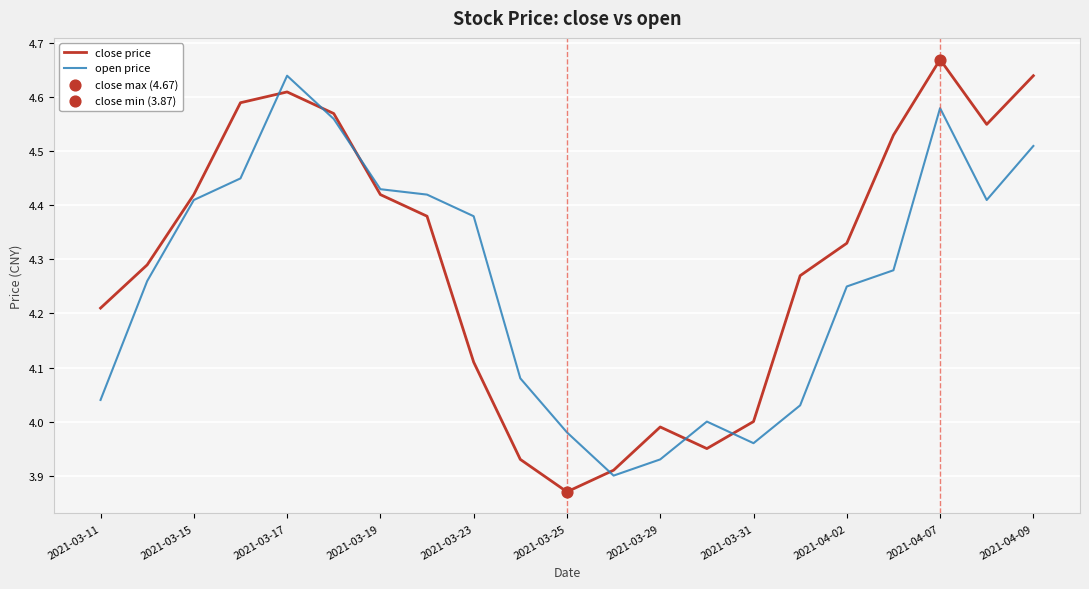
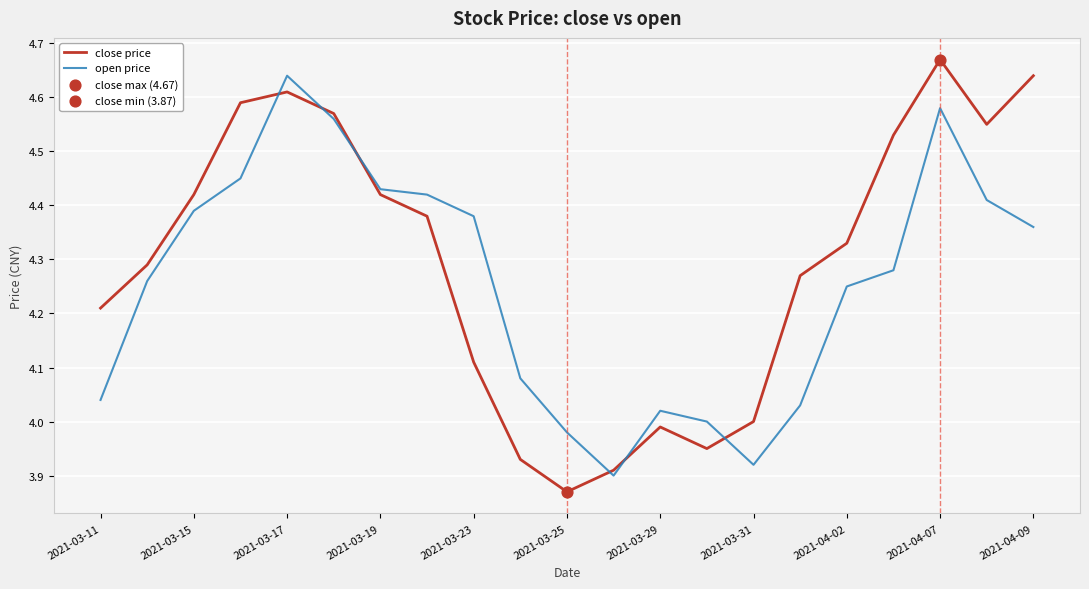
  {
    "open price": {
      "2021-03-11": 4.04,
-     "2021-03-15": 4.41,
+     "2021-03-15": 4.39,
      "2021-03-17": 4.64,
      "2021-03-19": 4.43,
      "2021-03-23": 4.38,
      "2021-03-25": 3.98,
-     "2021-03-29": 3.93,
-     "2021-03-31": 3.96,
+     "2021-03-29": 4.02,
+     "2021-03-31": 3.92,
      "2021-04-02": 4.25,
      "2021-04-07": 4.58,
-     "2021-04-09": 4.51
+     "2021-04-09": 4.36
    }
  }
